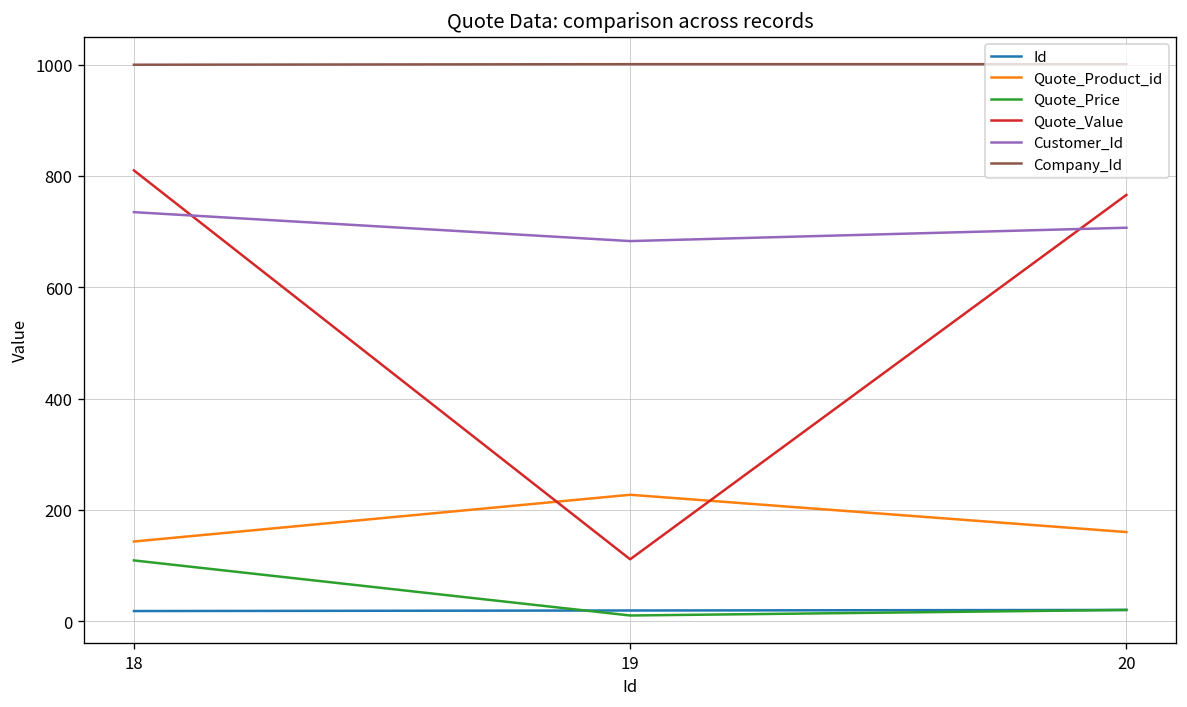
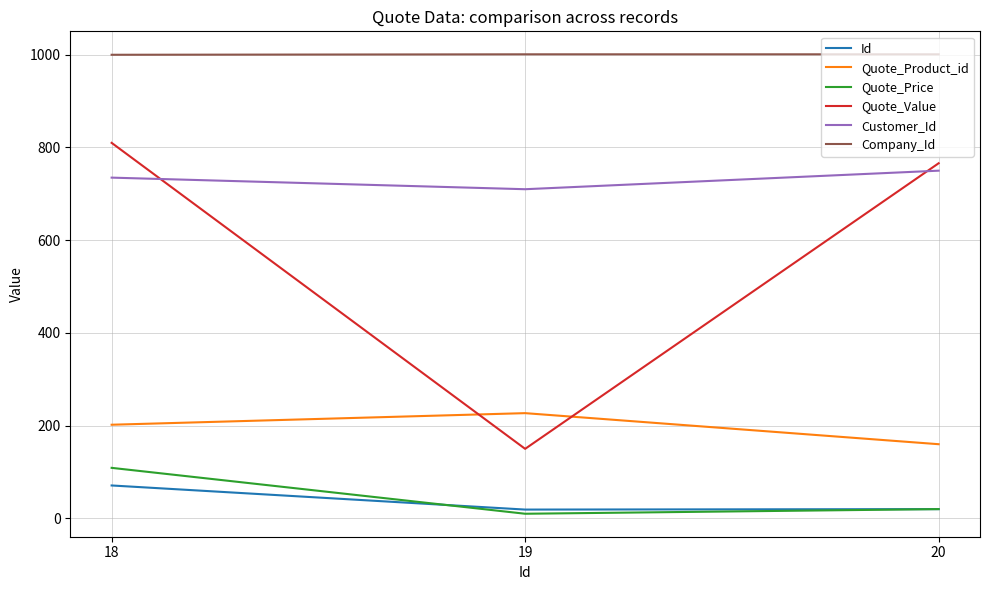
  {
    "Id": {
-     "18": 20,
+     "18": 70,
      "19": 20
    },
    "Quote_Product_id": {
-     "18": 140,
+     "18": 200,
      "19": 230,
      "20": 160
    },
    "Quote_Price": {
      "18": 110,
      "19": 10
    },
    "Quote_Value": {
      "18": 810,
-     "19": 110,
+     "19": 150,
      "20": 770
    },
    "Customer_Id": {
      "18": 740,
-     "19": 680,
-     "20": 710
+     "19": 710,
+     "20": 750
    },
    "Company_Id": {
      "18": 1000,
      "19": 1000
    }
  }
